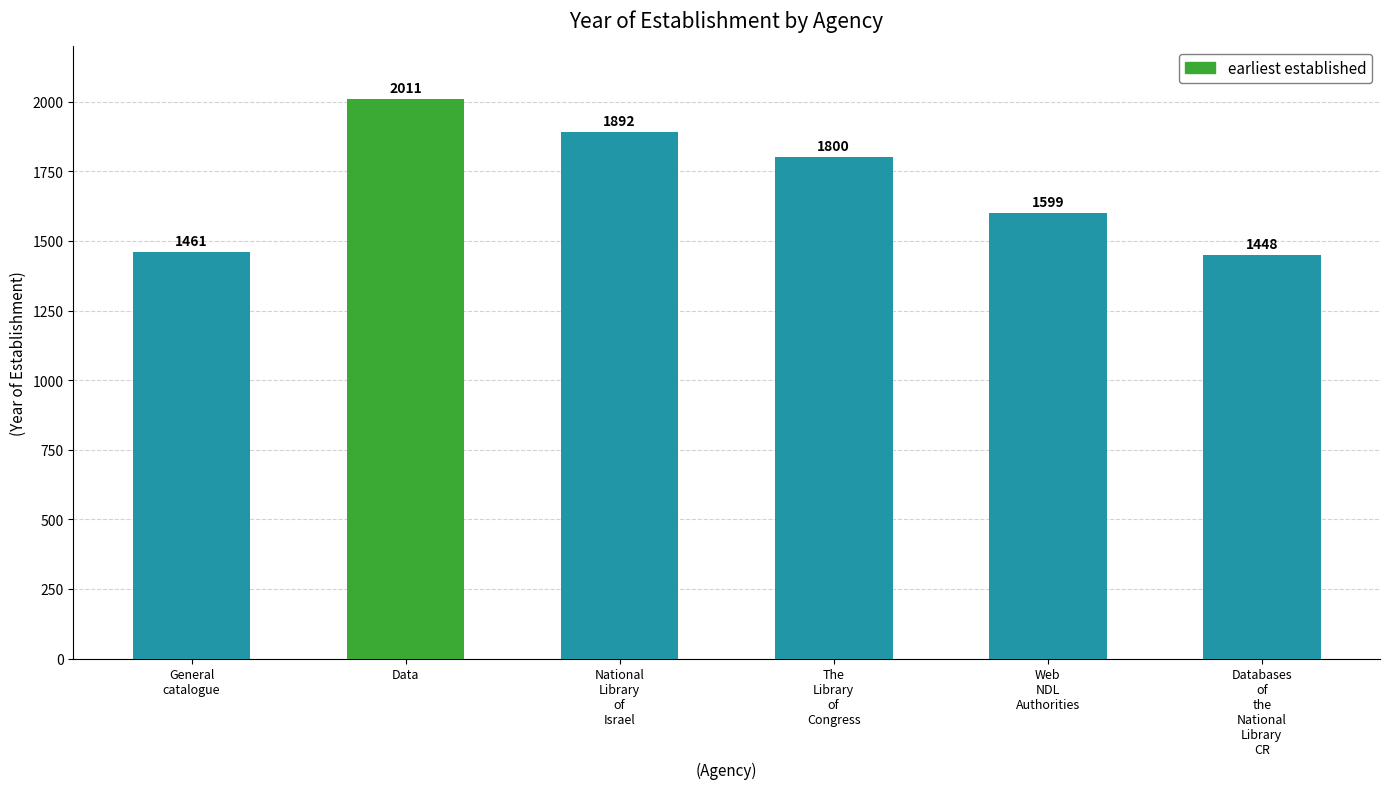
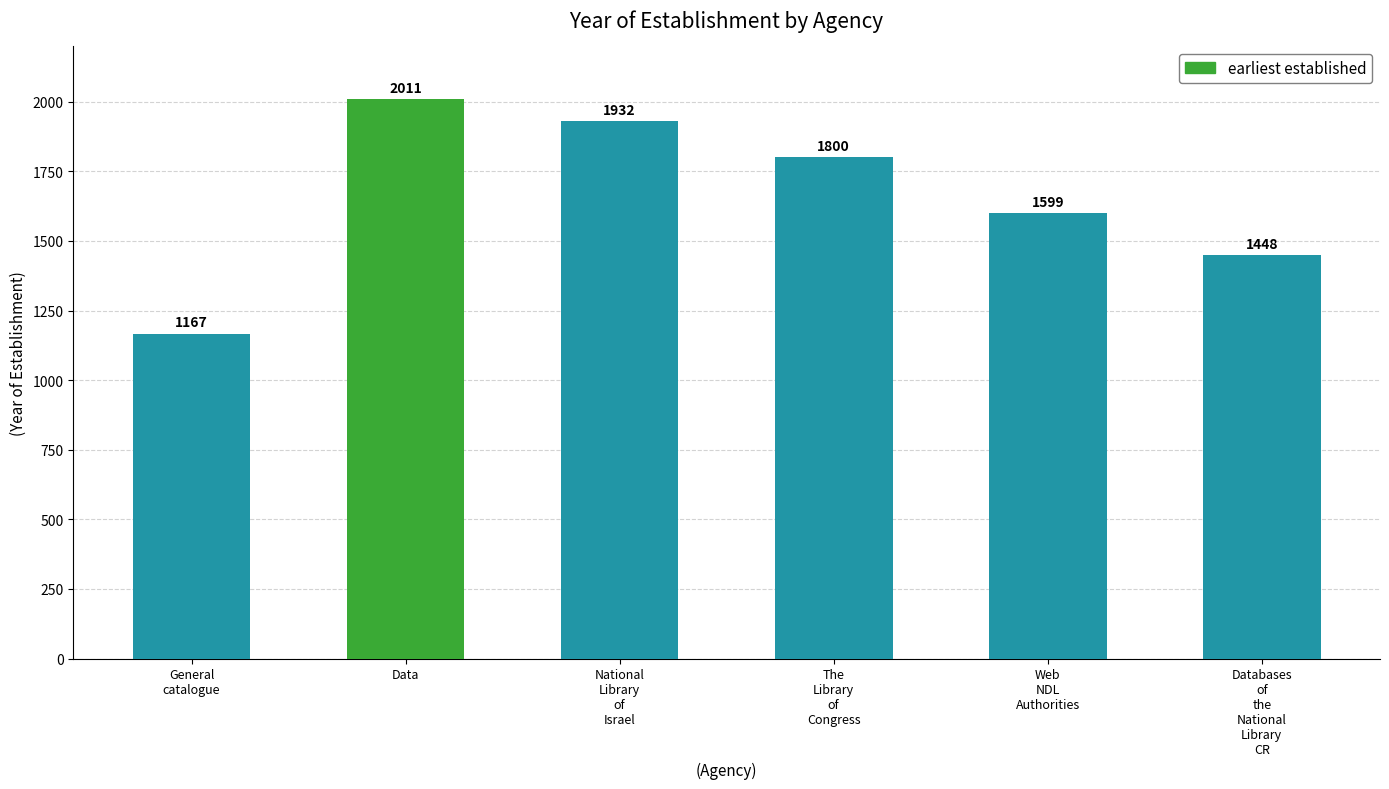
  {
-   "General catalogue": 1461,
+   "General catalogue": 1167,
    "Data": 2011,
-   "National Library of Israel": 1892,
+   "National Library of Israel": 1932,
    "The Library of Congress": 1800,
    "Web NDL Authorities": 1599,
    "Databases of the National Library CR": 1448
  }
